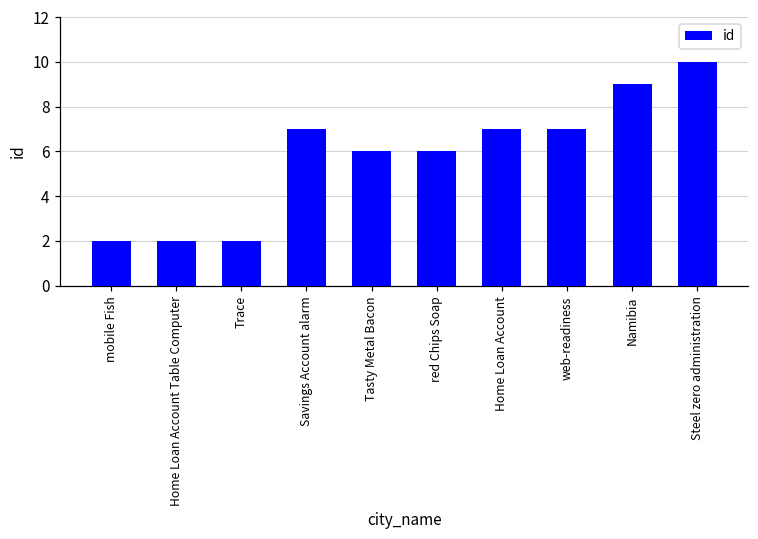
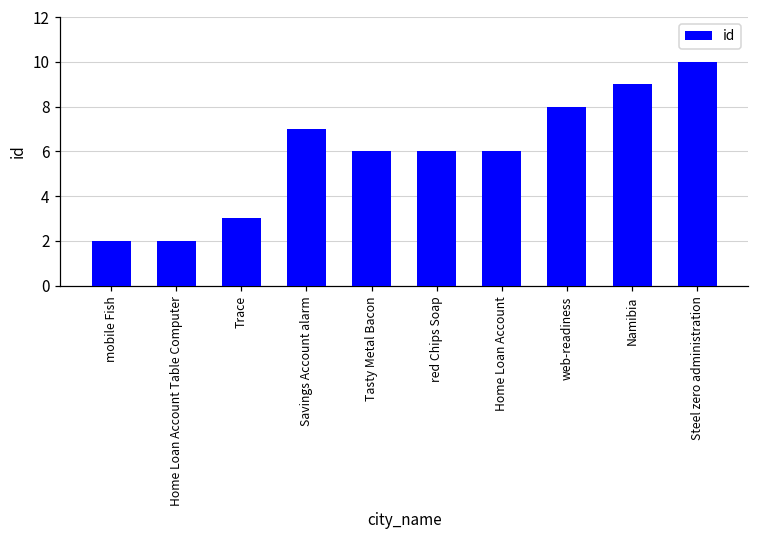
  {
    "mobile Fish": 2,
    "Home Loan Account Table Computer": 2,
-   "Trace": 2,
+   "Trace": 3,
    "Savings Account alarm": 7,
    "Tasty Metal Bacon": 6,
    "red Chips Soap": 6,
-   "Home Loan Account": 7,
-   "web-readiness": 7,
+   "Home Loan Account": 6,
+   "web-readiness": 8,
    "Namibia": 9,
    "Steel zero administration": 10
  }
